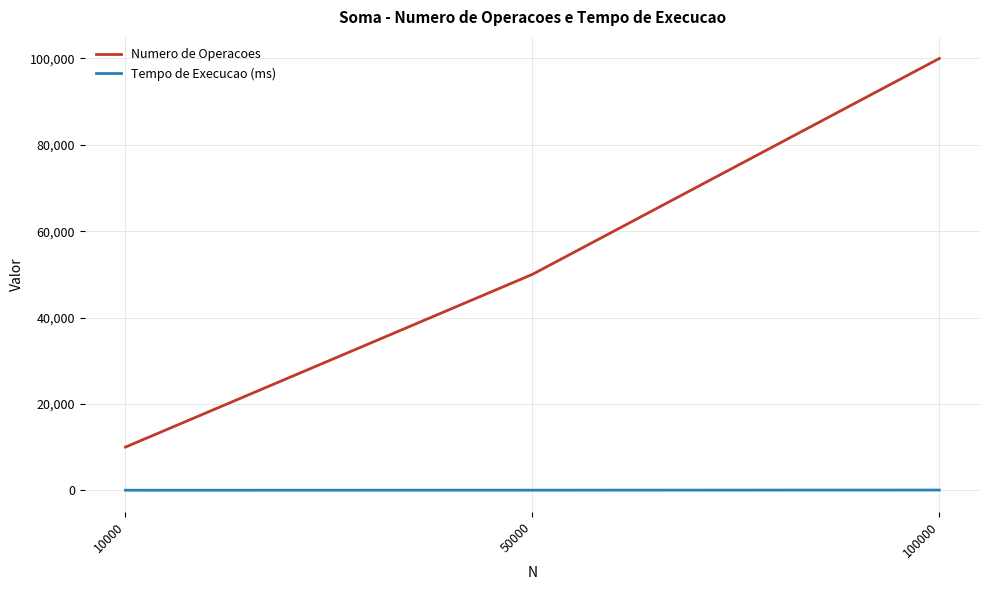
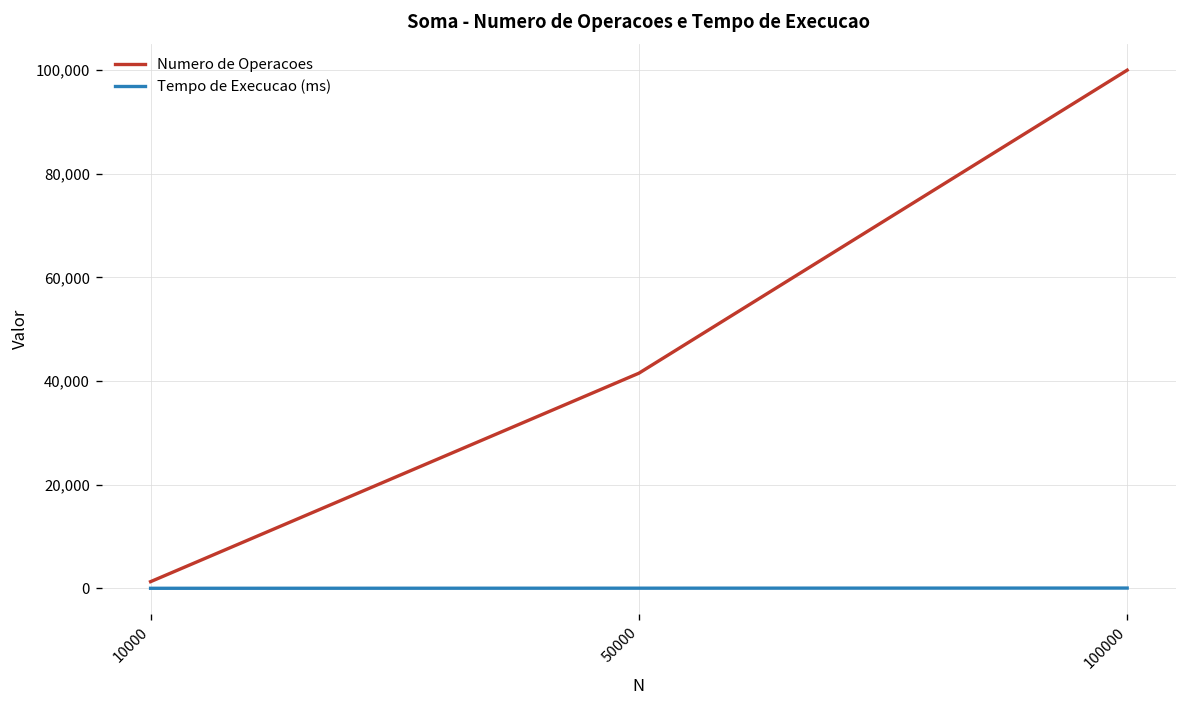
  {
    "Numero de Operacoes": {
-     "10000": "10,000",
-     "50000": "50,000",
+     "10000": "1,000",
+     "50000": "42,000",
      "100000": "100,000"
    },
    "Tempo de Execucao (ms)": {
      "10000": "0",
      "50000": "0",
      "100000": "0"
    }
  }
